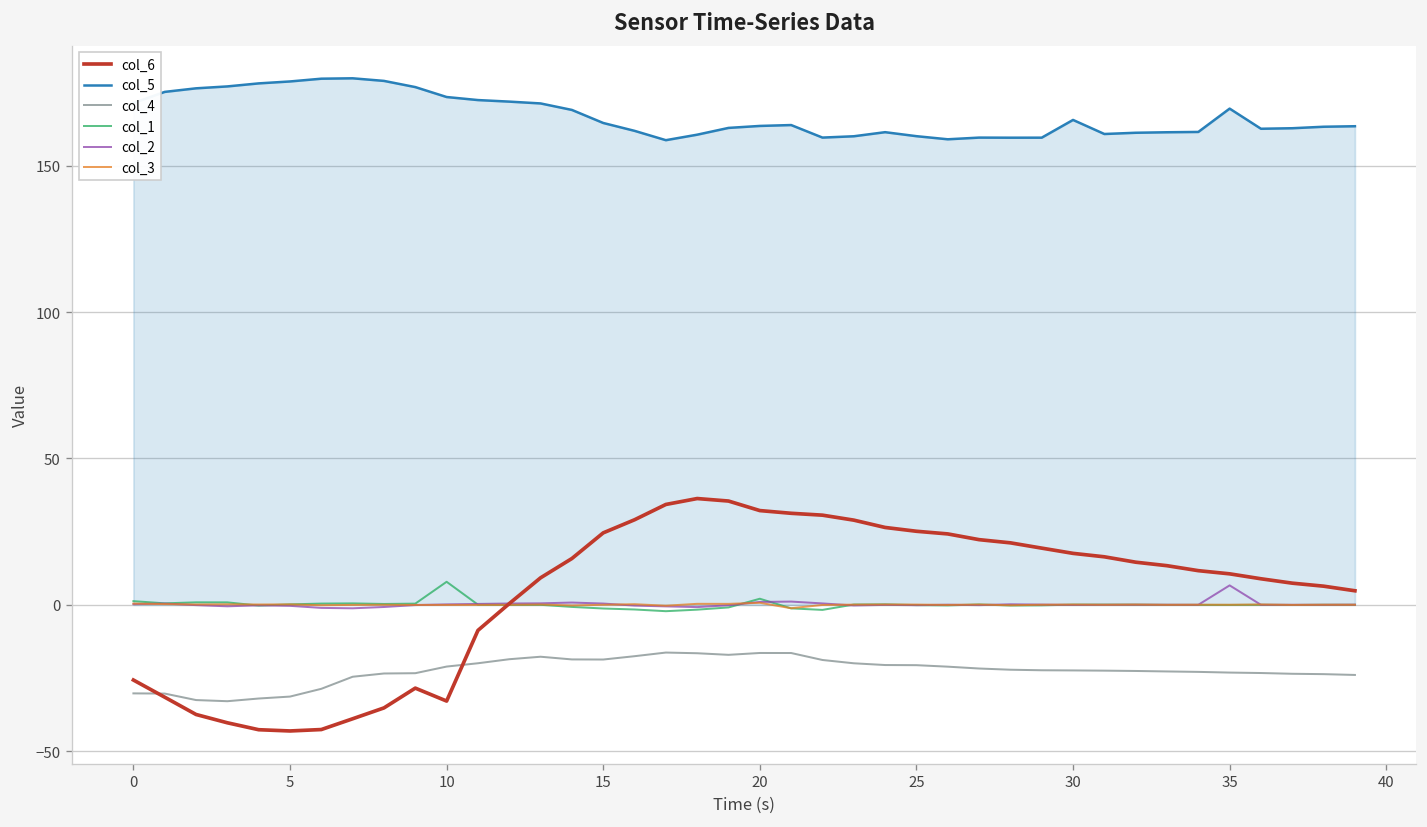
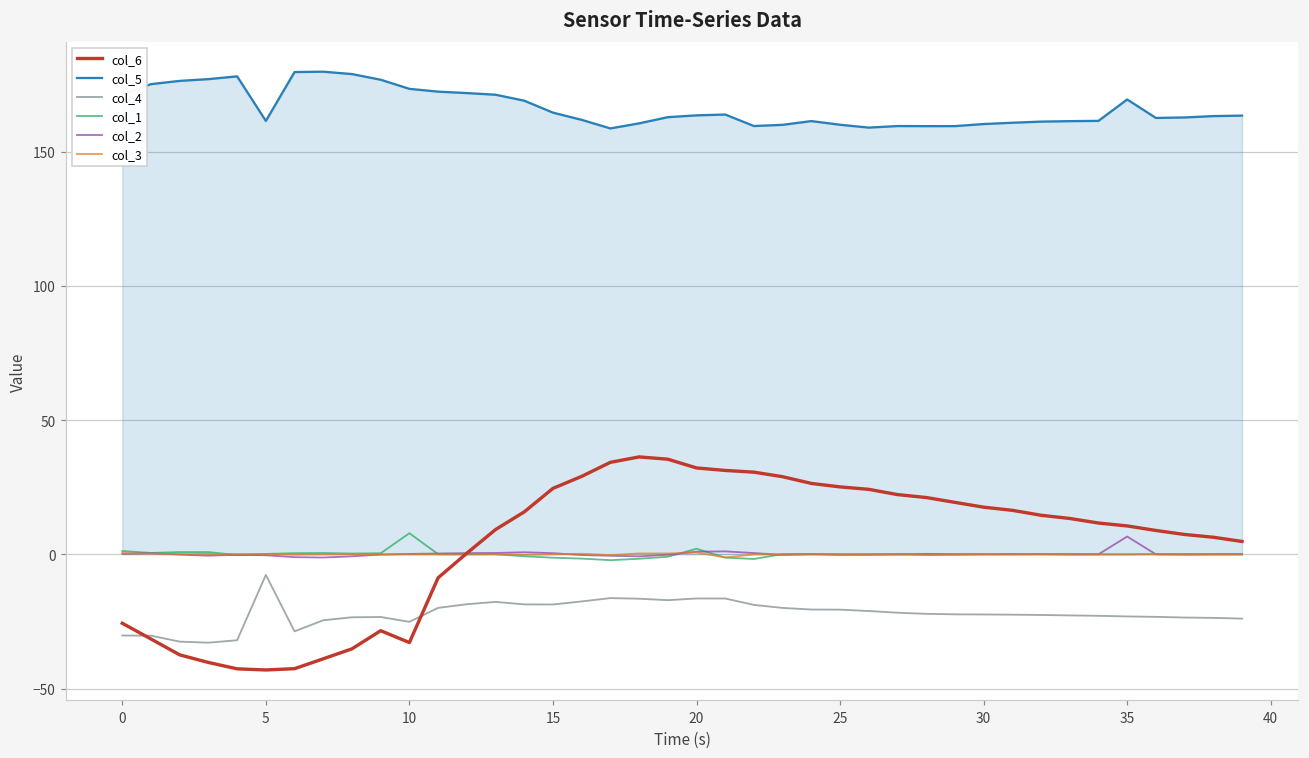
  {
    "col_6": {
      "0": -26,
      "5": -43,
      "10": -33,
      "15": 25,
      "20": 32,
      "25": 25,
      "30": 18,
      "35": 11
    },
    "col_5": {
-     "5": 179,
+     "5": 161,
      "10": 173,
      "15": 165,
      "20": 164,
      "25": 160,
-     "30": 166,
+     "30": 160,
      "35": 169
    },
    "col_4": {
      "0": -30,
-     "5": -31,
-     "10": -21,
+     "5": -8,
+     "10": -25,
      "15": -19,
      "20": -16,
      "25": -21,
      "30": -22,
      "35": -23
    },
    "col_1": {
      "10": 8,
      "15": -1,
      "20": 2
    },
    "col_2": {
      "35": 7
    }
  }
